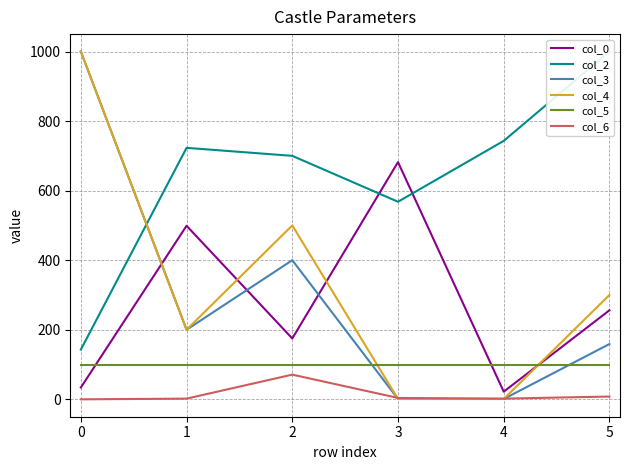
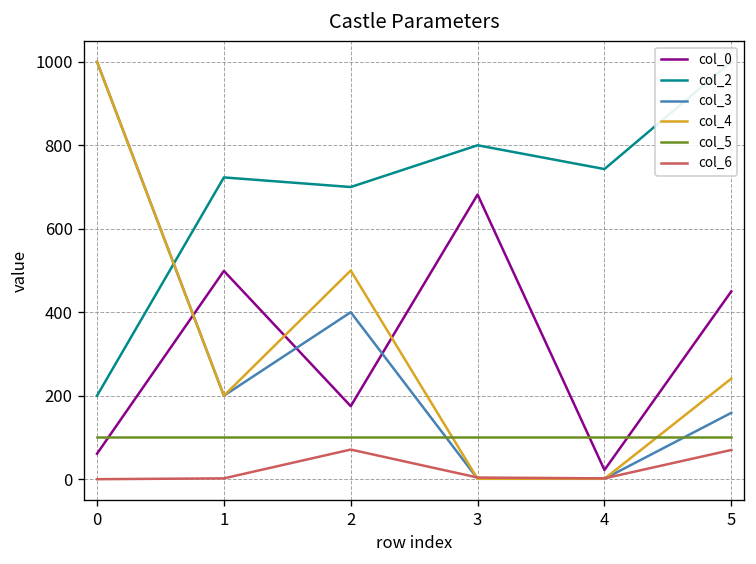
  {
    "col_0": {
-     "0": 30,
+     "0": 60,
      "1": 500,
      "2": 180,
      "3": 680,
      "4": 20,
-     "5": 260
+     "5": 450
    },
    "col_2": {
-     "0": 140,
+     "0": 200,
      "1": 720,
      "2": 700,
-     "3": 570,
+     "3": 800,
      "4": 740
    },
    "col_3": {
      "2": 400,
      "5": 160
    },
    "col_4": {
      "2": 500,
-     "5": 300
+     "5": 240
    },
    "col_5": {
      "0": 100,
      "1": 100,
      "2": 100,
      "3": 100,
      "4": 100,
      "5": 100
    },
    "col_6": {
      "0": 0,
      "1": 0,
      "2": 70,
-     "5": 10
+     "5": 70
    }
  }
